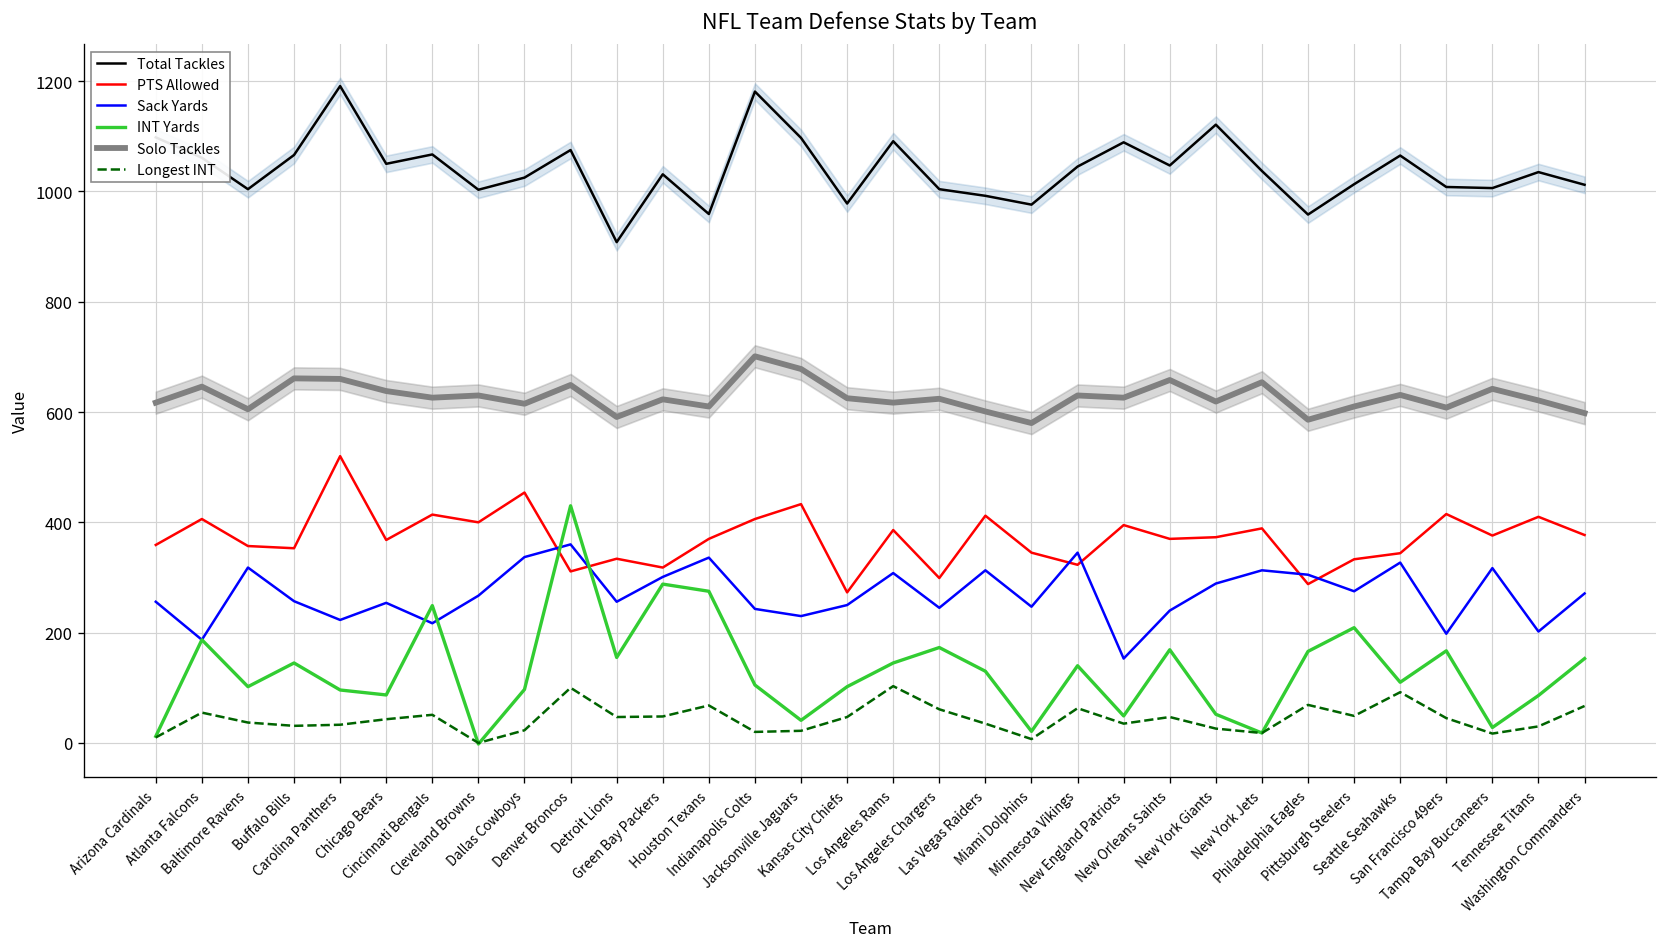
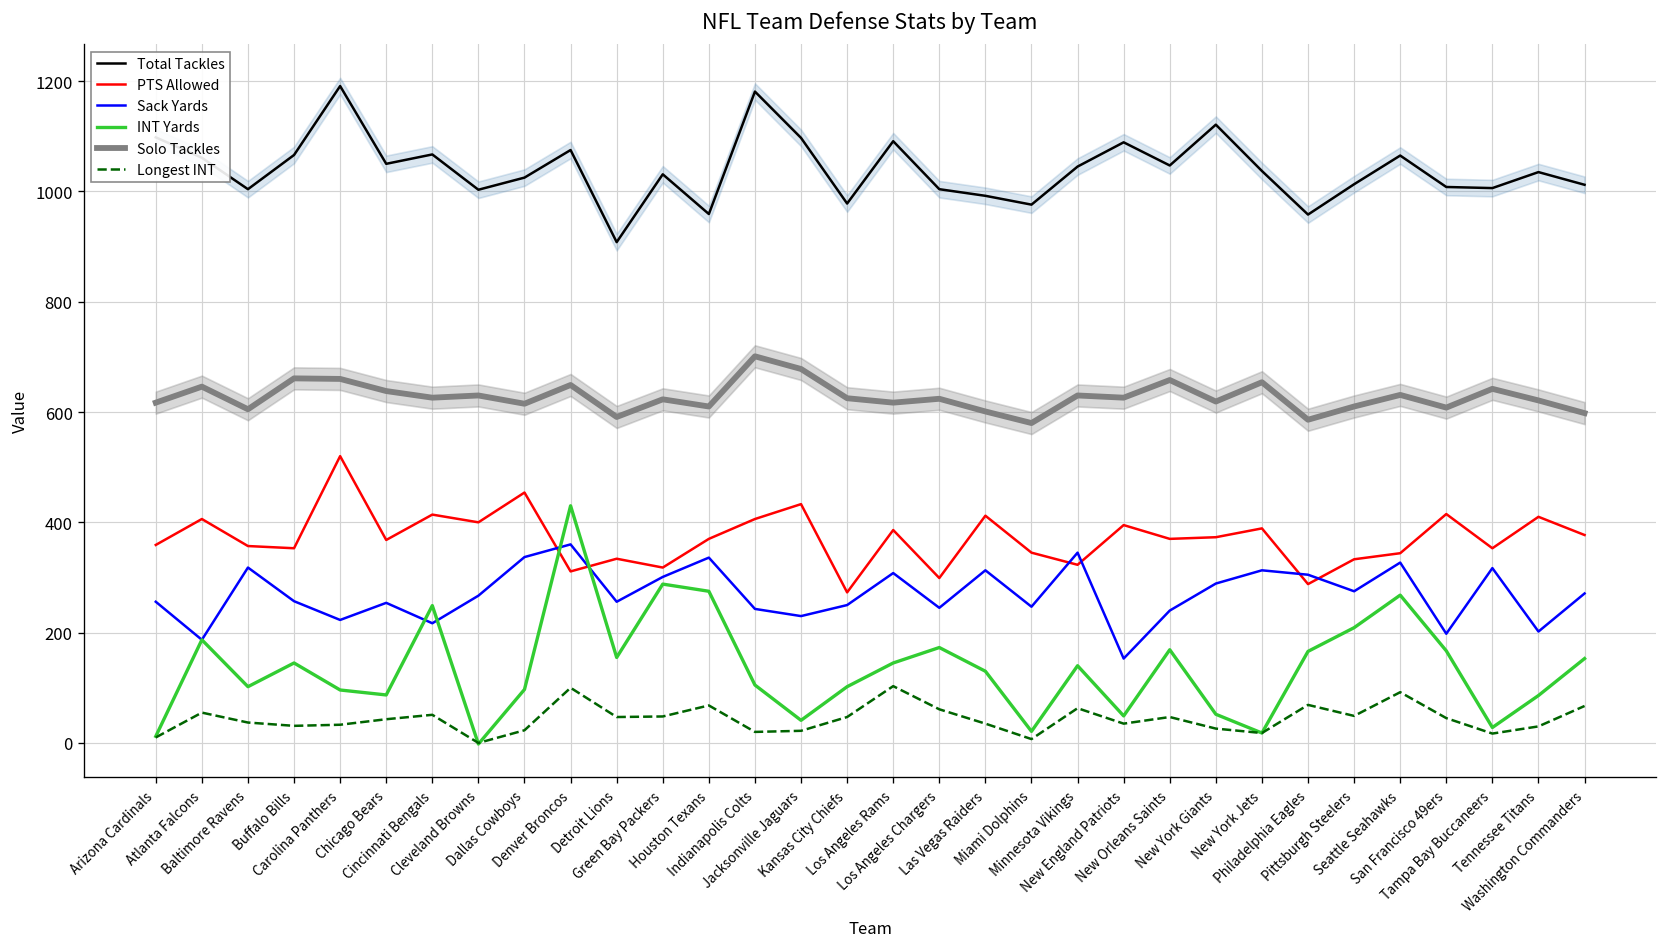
  {
    "Total Tackles": {
      "Baltimore Ravens": 1000,
      "Buffalo Bills": 1070,
      "Carolina Panthers": 1190,
      "Chicago Bears": 1050,
      "Cincinnati Bengals": 1070,
      "Cleveland Browns": 1000,
      "Dallas Cowboys": 1030,
      "Denver Broncos": 1080,
      "Detroit Lions": 910,
      "Green Bay Packers": 1030,
      "Houston Texans": 960,
      "Indianapolis Colts": 1180,
      "Jacksonville Jaguars": 1100,
      "Kansas City Chiefs": 980,
      "Los Angeles Rams": 1090,
      "Los Angeles Chargers": 1000,
      "Las Vegas Raiders": 990,
      "Miami Dolphins": 980,
      "Minnesota Vikings": 1050,
      "New England Patriots": 1090,
      "New Orleans Saints": 1050,
      "New York Giants": 1120,
      "New York Jets": 1040,
      "Philadelphia Eagles": 960,
      "Pittsburgh Steelers": 1010,
      "Seattle Seahawks": 1070,
      "San Francisco 49ers": 1010,
      "Tampa Bay Buccaneers": 1010,
      "Tennessee Titans": 1040,
      "Washington Commanders": 1010
    },
    "PTS Allowed": {
      "Arizona Cardinals": 360,
      "Atlanta Falcons": 410,
      "Baltimore Ravens": 360,
      "Buffalo Bills": 350,
      "Carolina Panthers": 520,
      "Chicago Bears": 370,
      "Cincinnati Bengals": 410,
      "Cleveland Browns": 400,
      "Dallas Cowboys": 450,
      "Denver Broncos": 310,
      "Detroit Lions": 330,
      "Green Bay Packers": 320,
      "Houston Texans": 370,
      "Indianapolis Colts": 410,
      "Jacksonville Jaguars": 430,
      "Kansas City Chiefs": 270,
      "Los Angeles Rams": 390,
      "Los Angeles Chargers": 300,
      "Las Vegas Raiders": 410,
      "Miami Dolphins": 350,
      "Minnesota Vikings": 320,
      "New England Patriots": 400,
      "New Orleans Saints": 370,
      "New York Giants": 370,
      "New York Jets": 390,
      "Philadelphia Eagles": 290,
      "Pittsburgh Steelers": 330,
      "Seattle Seahawks": 340,
      "San Francisco 49ers": 420,
-     "Tampa Bay Buccaneers": 380,
+     "Tampa Bay Buccaneers": 350,
      "Tennessee Titans": 410,
      "Washington Commanders": 380
    },
    "Sack Yards": {
      "Arizona Cardinals": 260,
      "Baltimore Ravens": 320,
      "Buffalo Bills": 260,
      "Carolina Panthers": 220,
      "Chicago Bears": 250,
      "Cincinnati Bengals": 220,
      "Cleveland Browns": 270,
      "Dallas Cowboys": 340,
      "Denver Broncos": 360,
      "Detroit Lions": 260,
      "Green Bay Packers": 300,
      "Houston Texans": 340,
      "Indianapolis Colts": 240,
      "Jacksonville Jaguars": 230,
      "Kansas City Chiefs": 250,
      "Los Angeles Rams": 310,
      "Los Angeles Chargers": 250,
      "Las Vegas Raiders": 310,
      "Miami Dolphins": 250,
      "Minnesota Vikings": 350,
      "New England Patriots": 150,
      "New Orleans Saints": 240,
      "New York Giants": 290,
      "New York Jets": 310,
      "Philadelphia Eagles": 310,
      "Pittsburgh Steelers": 280,
      "Seattle Seahawks": 330,
      "San Francisco 49ers": 200,
      "Tampa Bay Buccaneers": 320,
      "Tennessee Titans": 200,
      "Washington Commanders": 270
    },
    "INT Yards": {
      "Baltimore Ravens": 100,
      "Buffalo Bills": 150,
      "Carolina Panthers": 100,
      "Chicago Bears": 90,
      "Cincinnati Bengals": 250,
      "Dallas Cowboys": 100,
      "Denver Broncos": 430,
      "Detroit Lions": 160,
      "Green Bay Packers": 290,
      "Houston Texans": 280,
      "Indianapolis Colts": 110,
      "Jacksonville Jaguars": 40,
      "Kansas City Chiefs": 100,
      "Los Angeles Rams": 150,
      "Los Angeles Chargers": 170,
      "Las Vegas Raiders": 130,
      "Miami Dolphins": 20,
      "Minnesota Vikings": 140,
      "New England Patriots": 50,
      "New Orleans Saints": 170,
      "New York Giants": 50,
      "Philadelphia Eagles": 170,
      "Pittsburgh Steelers": 210,
-     "Seattle Seahawks": 110,
+     "Seattle Seahawks": 270,
      "San Francisco 49ers": 170,
      "Tampa Bay Buccaneers": 30,
      "Tennessee Titans": 90,
      "Washington Commanders": 150
    },
    "Longest INT": {
      "Atlanta Falcons": 60,
      "Baltimore Ravens": 40,
      "Buffalo Bills": 30,
      "Carolina Panthers": 30,
      "Chicago Bears": 40,
      "Cincinnati Bengals": 50,
      "Dallas Cowboys": 20,
      "Denver Broncos": 100,
      "Detroit Lions": 50,
      "Green Bay Packers": 50,
      "Houston Texans": 70,
      "Indianapolis Colts": 20,
      "Jacksonville Jaguars": 20,
      "Kansas City Chiefs": 50,
      "Los Angeles Rams": 100,
      "Los Angeles Chargers": 60,
      "Las Vegas Raiders": 40,
      "Miami Dolphins": 10,
      "Minnesota Vikings": 60,
      "New England Patriots": 40,
      "New Orleans Saints": 50,
      "New York Giants": 30,
      "Philadelphia Eagles": 70,
      "Pittsburgh Steelers": 50,
      "Seattle Seahawks": 90,
      "San Francisco 49ers": 50,
      "Tampa Bay Buccaneers": 20,
      "Tennessee Titans": 30,
      "Washington Commanders": 70
    }
  }
